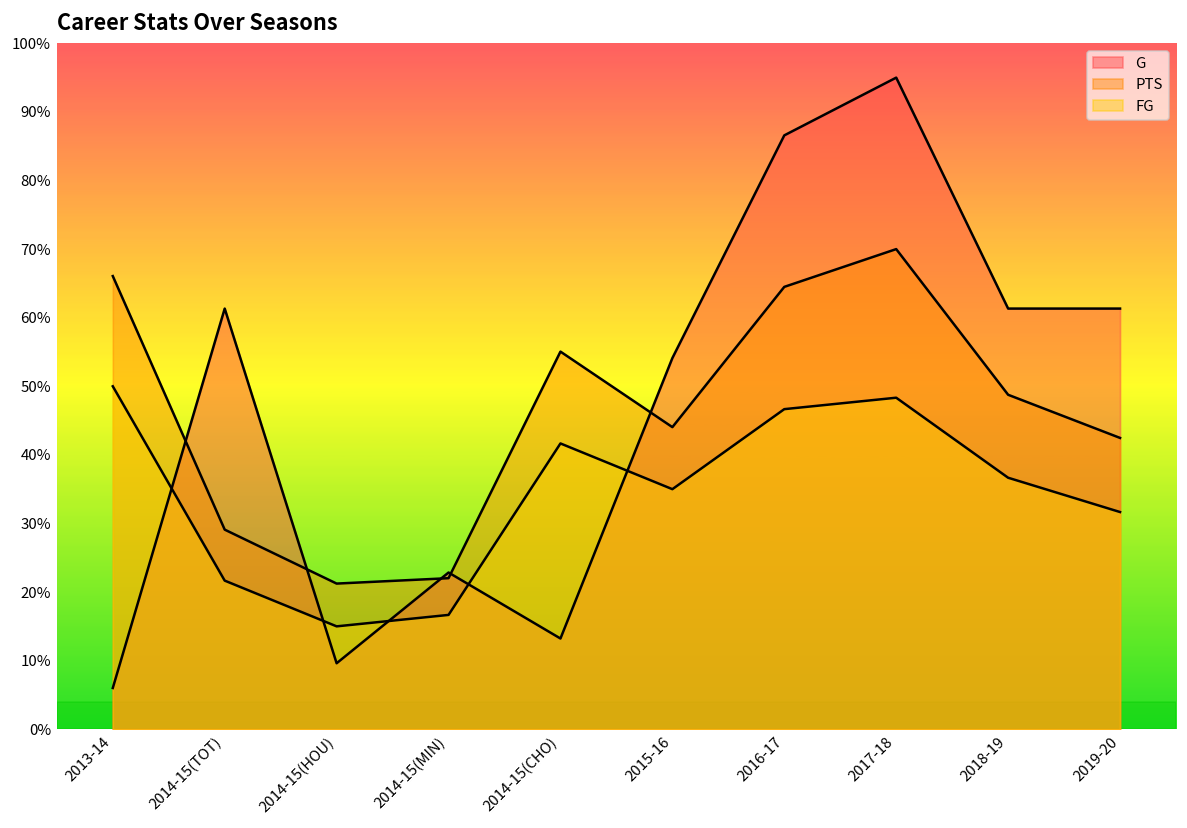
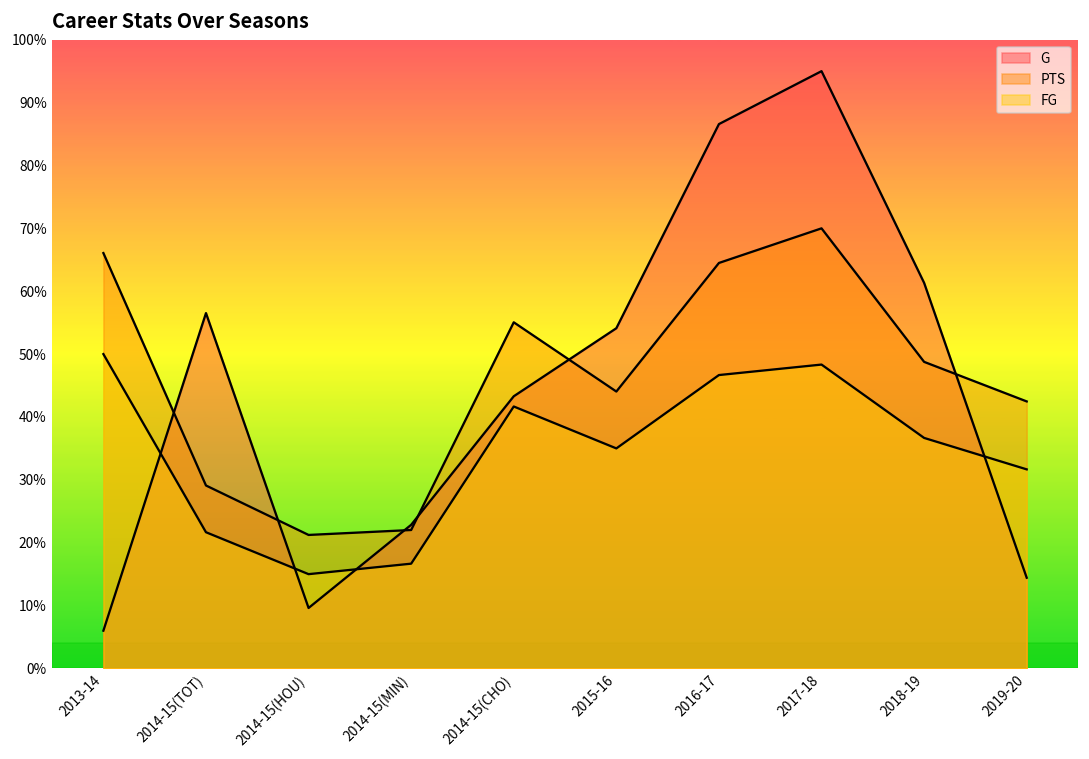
  {
    "G": {
      "2013-14": "6%",
-     "2014-15(TOT)": "61%",
+     "2014-15(TOT)": "57%",
      "2014-15(HOU)": "10%",
      "2014-15(MIN)": "23%",
-     "2014-15(CHO)": "13%",
+     "2014-15(CHO)": "43%",
      "2015-16": "54%",
      "2016-17": "87%",
      "2017-18": "95%",
      "2018-19": "61%",
-     "2019-20": "61%"
+     "2019-20": "14%"
    }
  }
